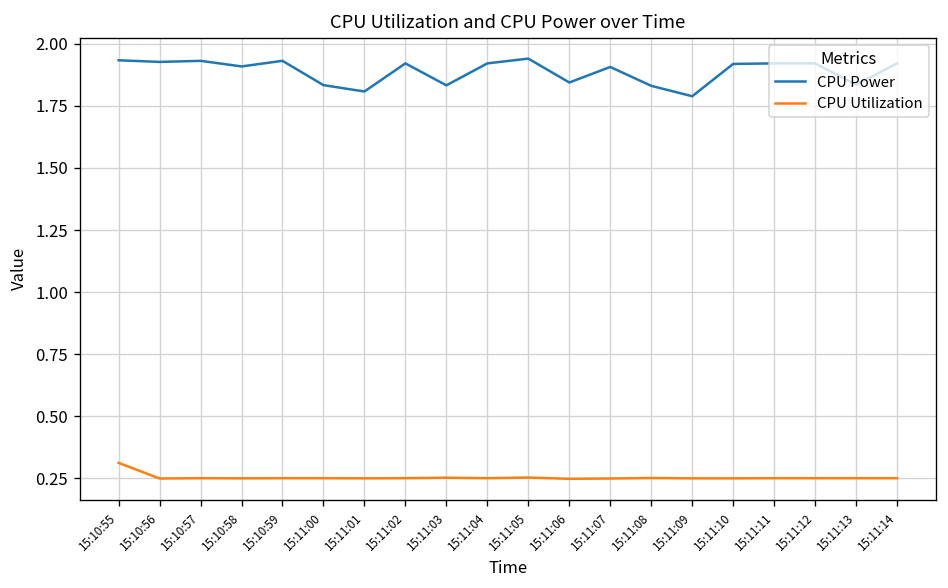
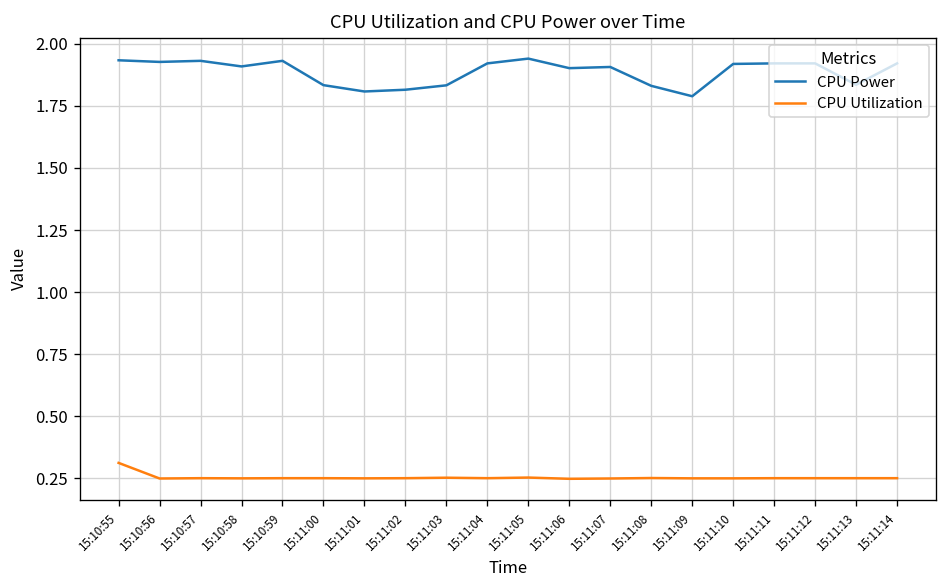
  {
    "CPU Power": {
      "15:10:55": 1.93,
      "15:10:56": 1.93,
      "15:10:57": 1.93,
      "15:10:58": 1.91,
      "15:10:59": 1.93,
      "15:11:00": 1.83,
      "15:11:01": 1.81,
-     "15:11:02": 1.92,
+     "15:11:02": 1.81,
      "15:11:03": 1.83,
      "15:11:04": 1.92,
      "15:11:05": 1.94,
-     "15:11:06": 1.84,
+     "15:11:06": 1.90,
      "15:11:07": 1.91,
      "15:11:08": 1.83,
      "15:11:09": 1.79,
      "15:11:10": 1.92
    },
    "CPU Utilization": {
      "15:10:55": 0.31,
      "15:10:56": 0.25,
      "15:10:57": 0.25,
      "15:10:58": 0.25,
      "15:10:59": 0.25,
      "15:11:00": 0.25,
      "15:11:01": 0.25,
      "15:11:02": 0.25,
      "15:11:03": 0.25,
      "15:11:04": 0.25,
      "15:11:05": 0.25,
      "15:11:06": 0.25,
      "15:11:07": 0.25,
      "15:11:08": 0.25,
      "15:11:09": 0.25,
      "15:11:10": 0.25,
      "15:11:11": 0.25,
      "15:11:12": 0.25,
      "15:11:13": 0.25,
      "15:11:14": 0.25
    }
  }
